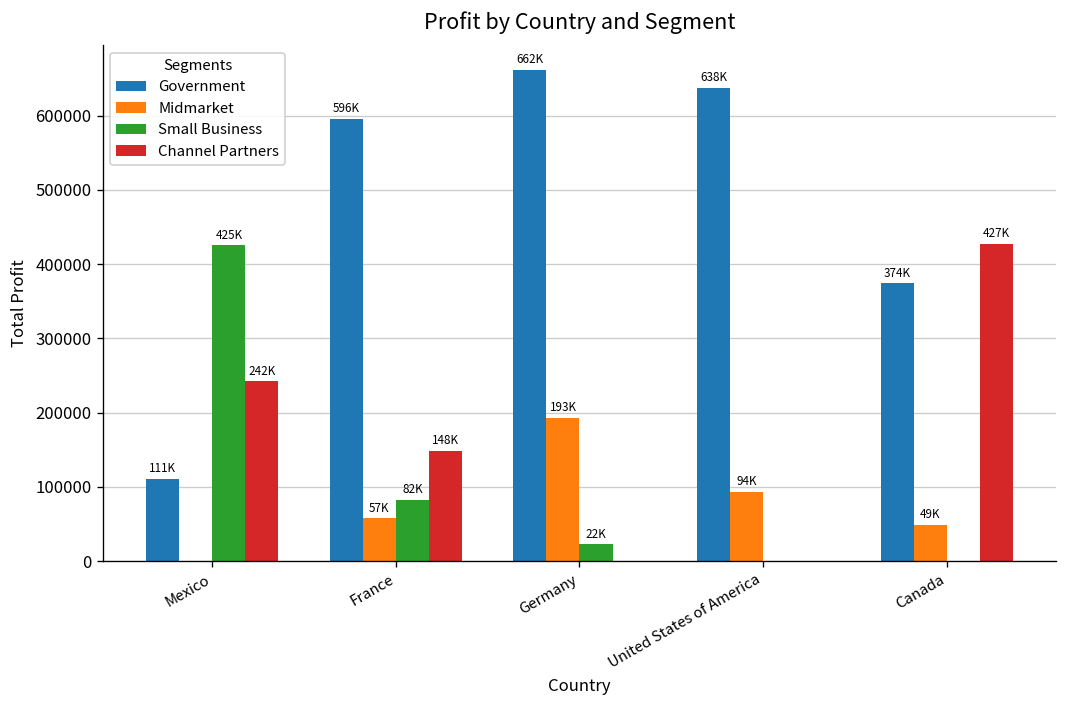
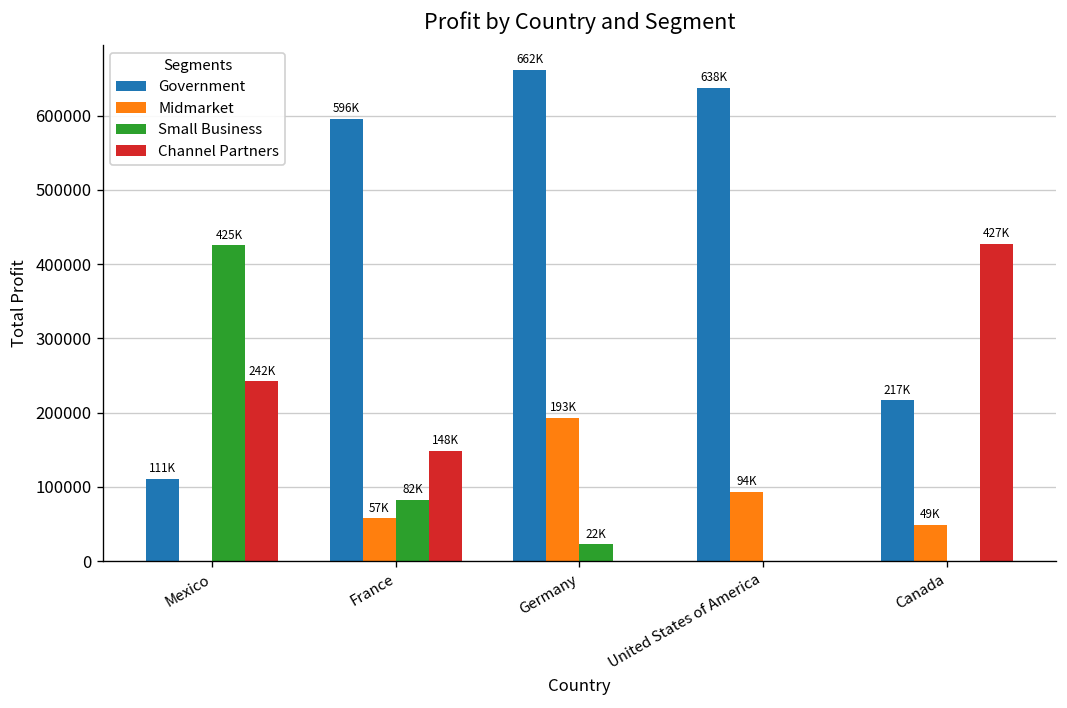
  {
    "Government": {
      "Mexico": "111K",
      "France": "596K",
      "Germany": "662K",
      "United States of America": "638K",
-     "Canada": "374K"
+     "Canada": "217K"
    },
    "Midmarket": {
      "France": "57K",
      "Germany": "193K",
      "United States of America": "94K",
      "Canada": "49K"
    },
    "Small Business": {
      "Mexico": "425K",
      "France": "82K",
      "Germany": "22K"
    },
    "Channel Partners": {
      "Mexico": "242K",
      "France": "148K",
      "Canada": "427K"
    }
  }
